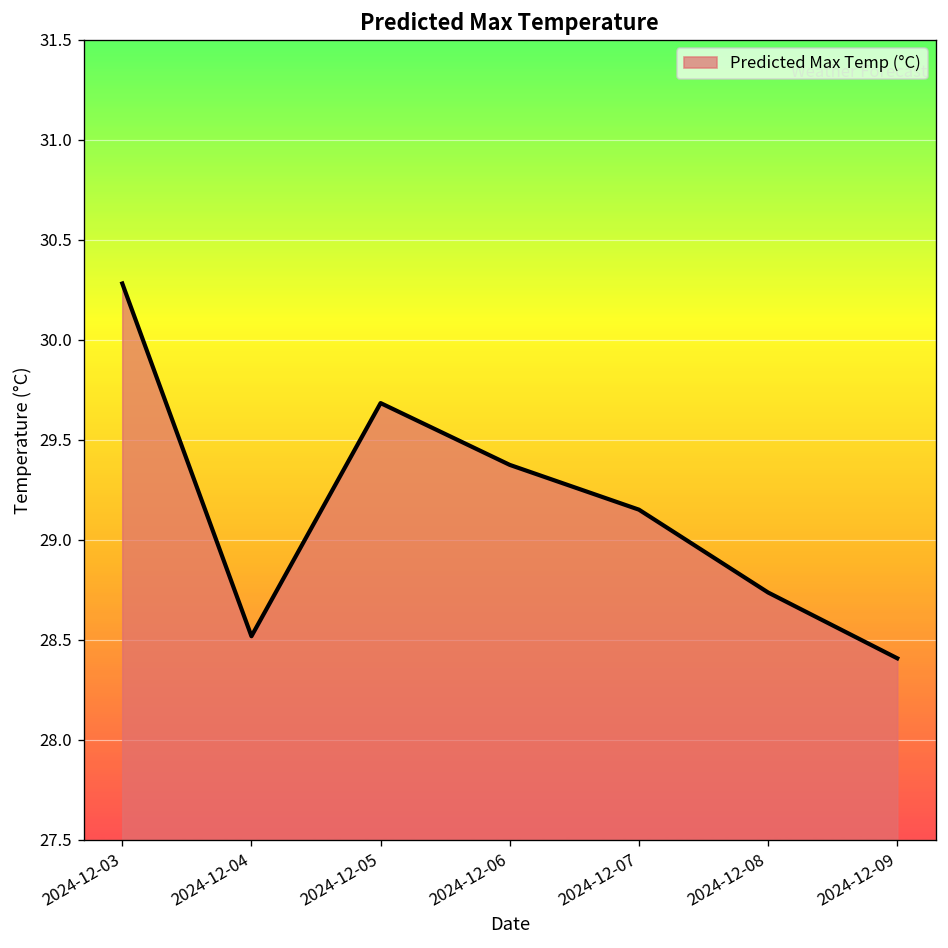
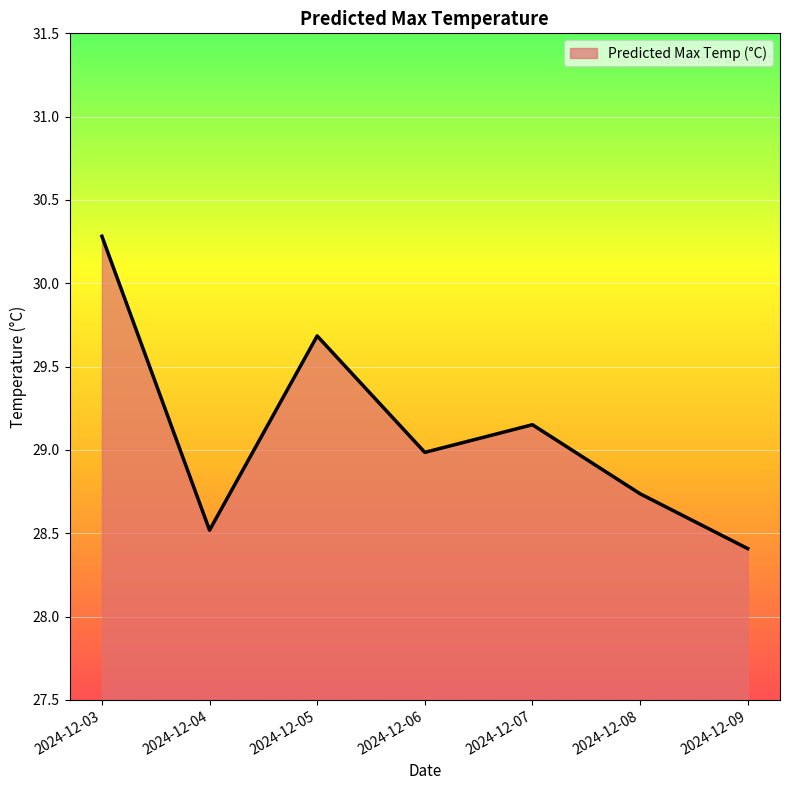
  {
    "2024-12-03": 30.28,
    "2024-12-04": 28.52,
    "2024-12-05": 29.68,
-   "2024-12-06": 29.38,
+   "2024-12-06": 28.99,
    "2024-12-07": 29.15,
    "2024-12-08": 28.74,
    "2024-12-09": 28.41
  }
